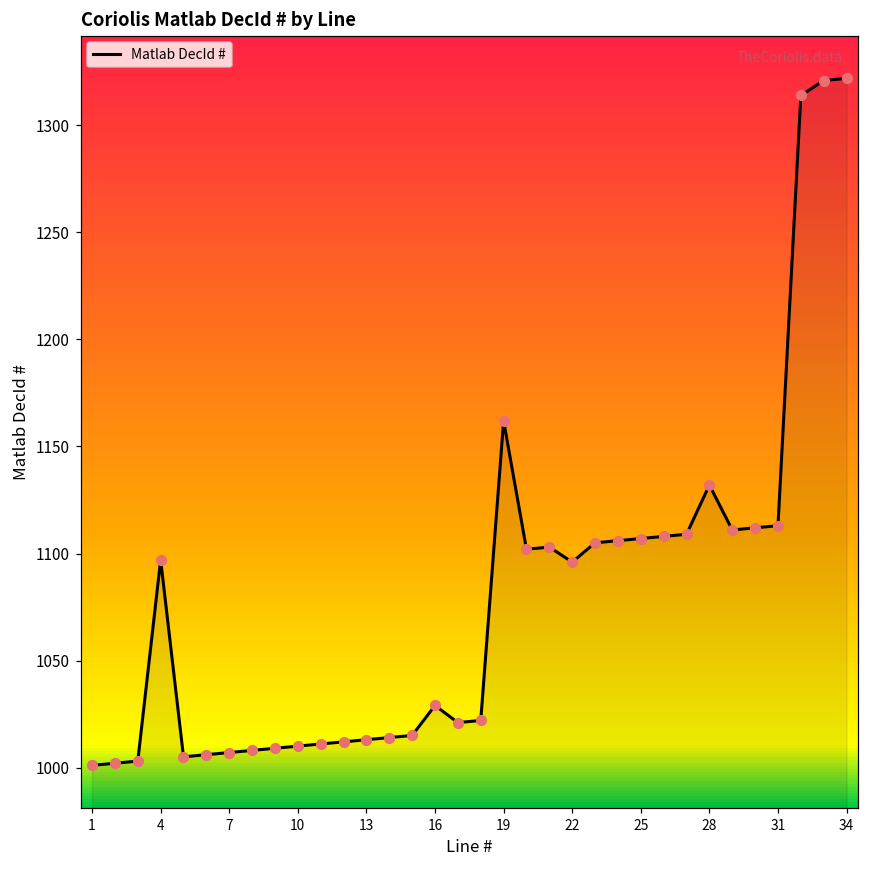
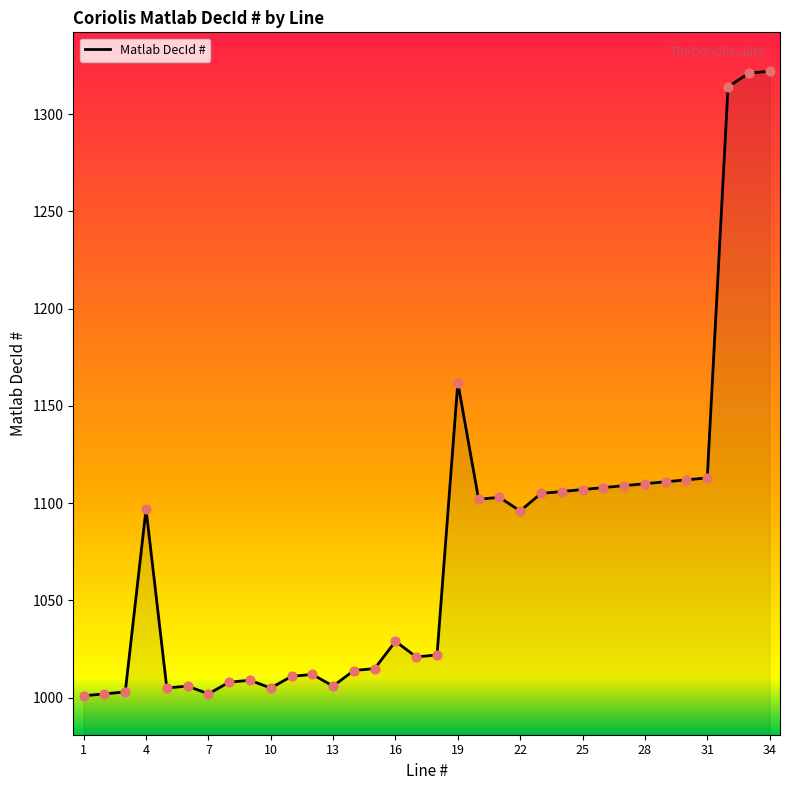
  {
    "1": 1001,
    "4": 1097,
-   "7": 1007,
-   "10": 1010,
-   "13": 1013,
+   "7": 1002,
+   "10": 1005,
+   "13": 1006,
    "16": 1029,
    "19": 1162,
    "22": 1096,
    "25": 1107,
-   "28": 1132,
+   "28": 1110,
    "31": 1113,
    "34": 1322
  }
